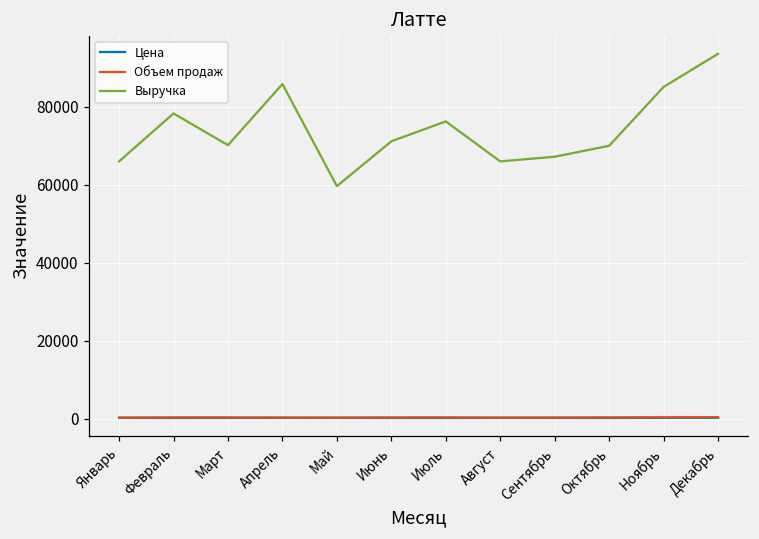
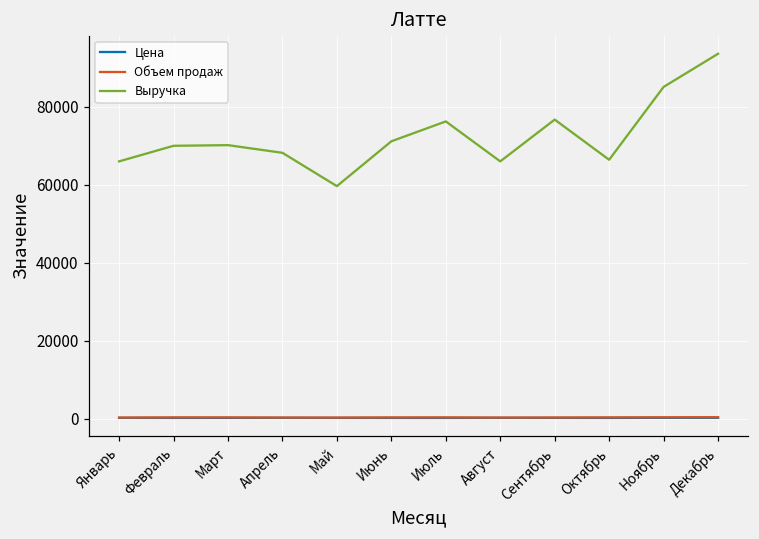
  {
    "Выручка": {
      "Январь": 66000,
-     "Февраль": 78000,
+     "Февраль": 70000,
      "Март": 70000,
-     "Апрель": 86000,
+     "Апрель": 68000,
      "Май": 60000,
      "Июнь": 71000,
      "Июль": 76000,
      "Август": 66000,
-     "Сентябрь": 67000,
-     "Октябрь": 70000,
+     "Сентябрь": 77000,
+     "Октябрь": 66000,
      "Ноябрь": 85000,
      "Декабрь": 94000
    }
  }
